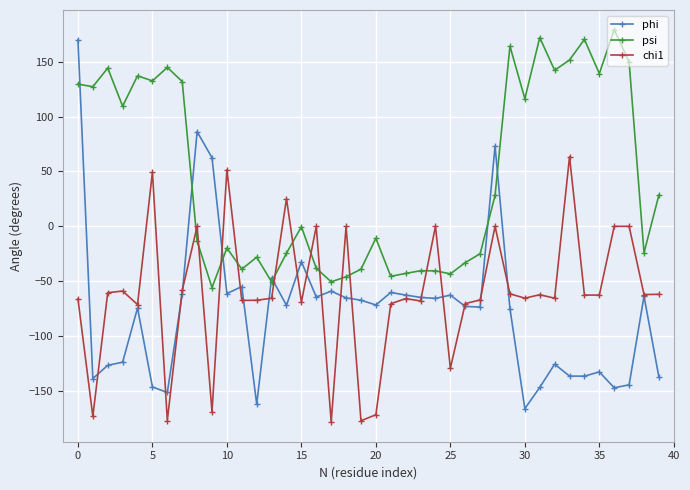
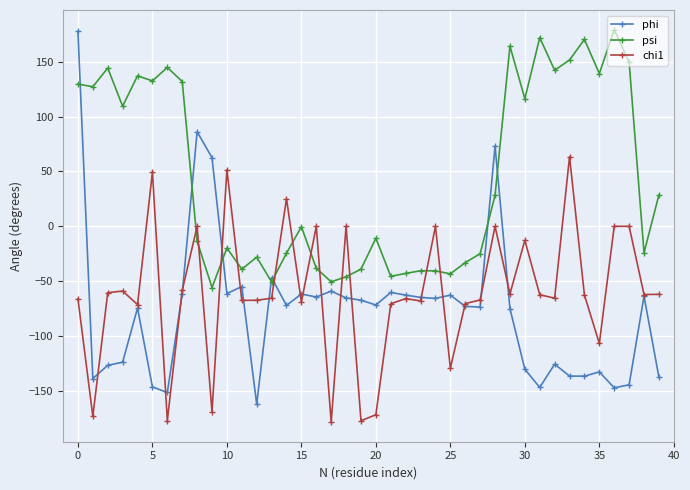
  {
    "phi": {
-     "0": 170,
+     "0": 178,
      "5": -146,
      "10": -61,
-     "15": -32,
+     "15": -62,
      "20": -72,
      "25": -63,
-     "30": -166,
+     "30": -130,
      "35": -133
    },
    "psi": {
      "0": 130,
      "5": 133,
      "10": -20,
      "15": 0,
      "20": -11,
      "25": -43,
      "30": 116,
      "35": 139
    },
    "chi1": {
      "0": -66,
      "5": 49,
      "10": 52,
      "15": -69,
      "20": -172,
      "25": -129,
-     "30": -66,
-     "35": -63
+     "30": -13,
+     "35": -107
    }
  }
